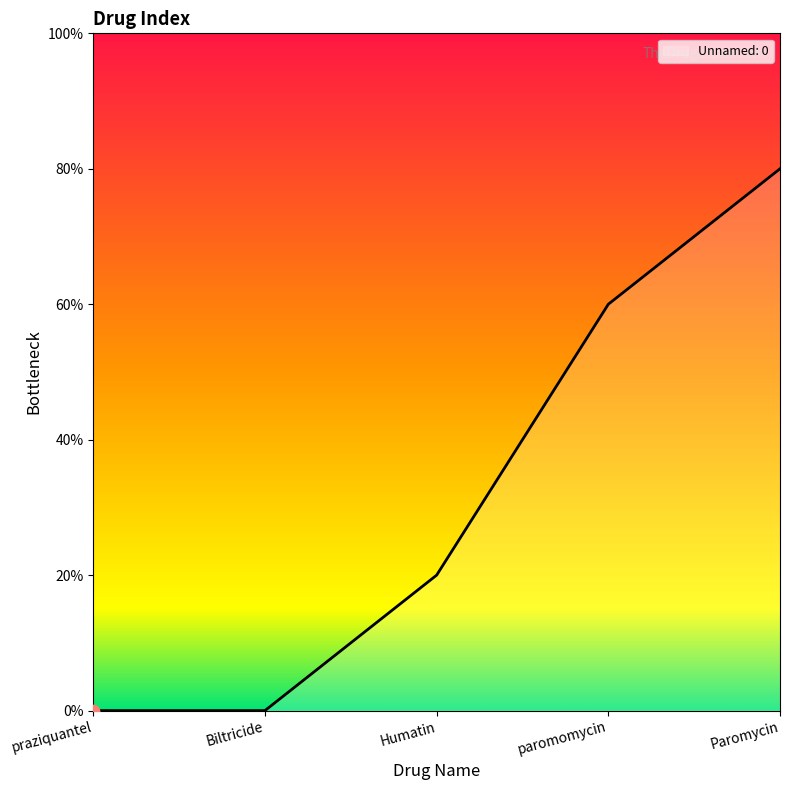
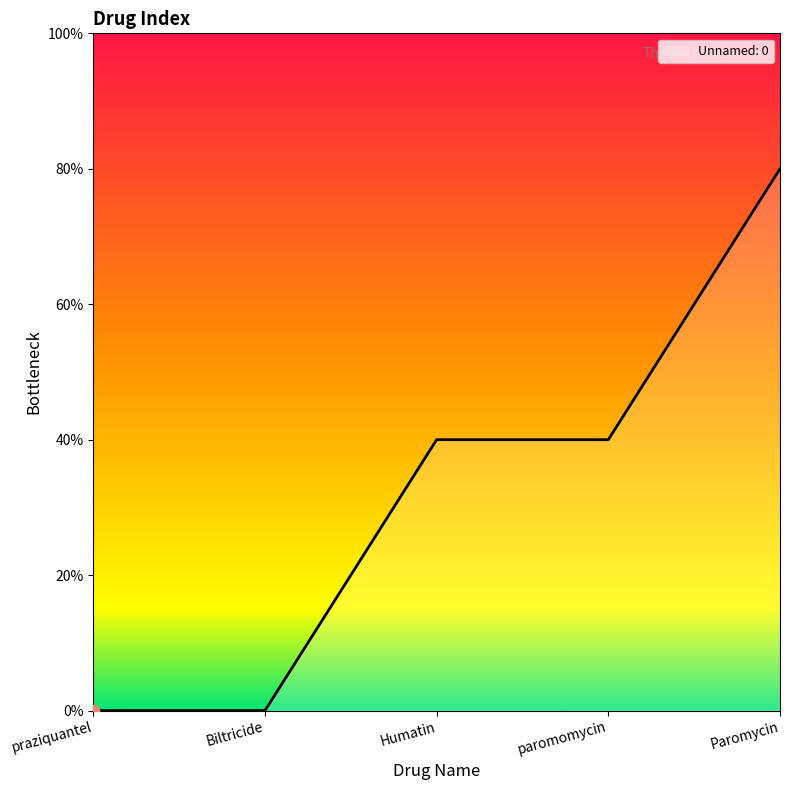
  {
    "Unnamed: 0": {
      "Biltricide": "0%",
-     "Humatin": "20%",
-     "paromomycin": "60%",
+     "Humatin": "40%",
+     "paromomycin": "40%",
      "Paromycin": "80%"
    }
  }
